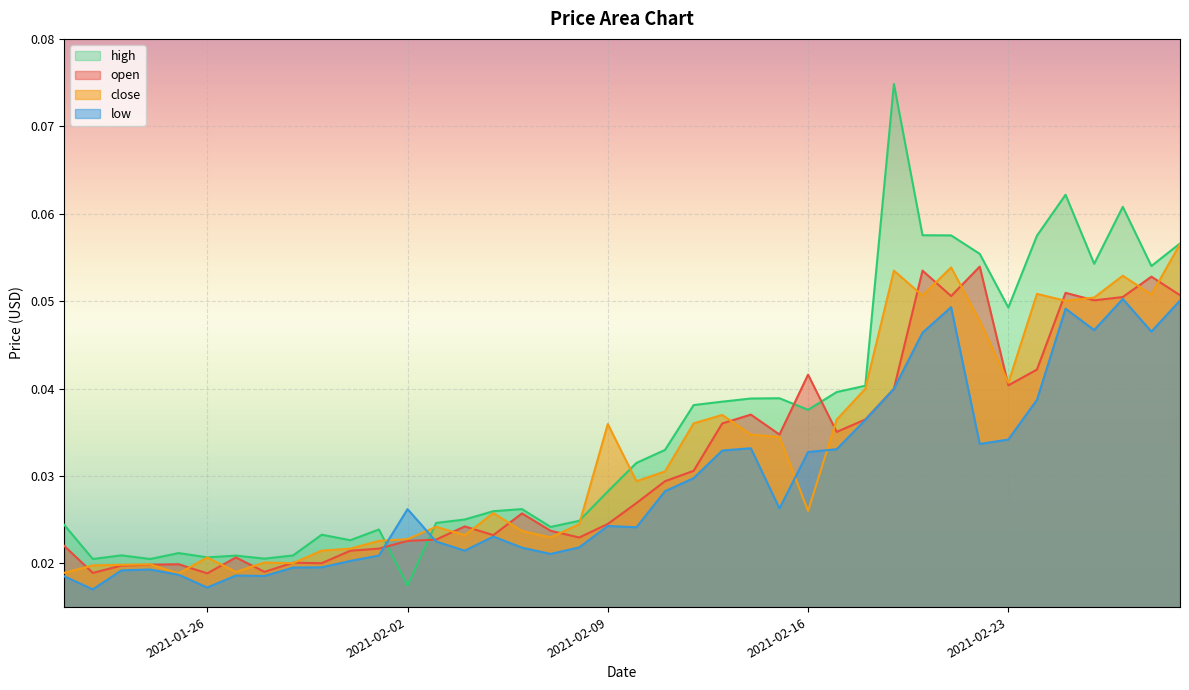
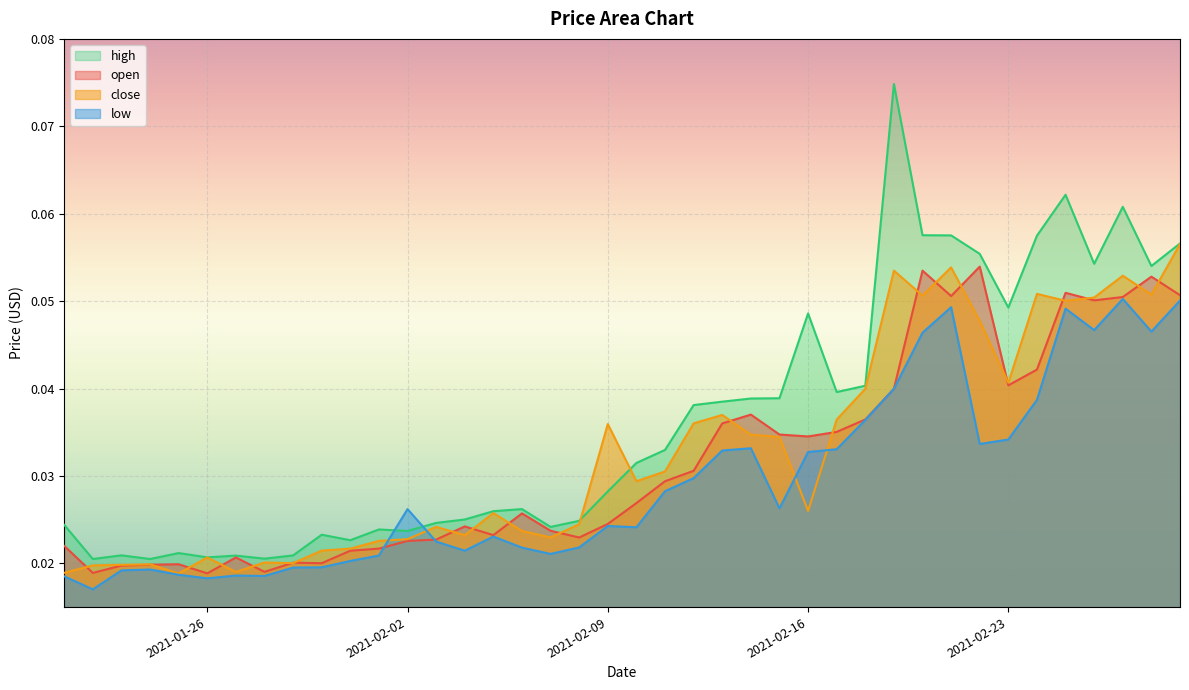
  {
    "high": {
-     "2021-02-02": 0.017,
+     "2021-02-02": 0.024,
      "2021-02-09": 0.028,
-     "2021-02-16": 0.038,
+     "2021-02-16": 0.049,
      "2021-02-23": 0.049
    },
    "open": {
      "2021-01-26": 0.019,
-     "2021-02-16": 0.042,
+     "2021-02-16": 0.035,
      "2021-02-23": 0.040
    },
    "close": {
      "2021-02-09": 0.036,
      "2021-02-16": 0.026,
      "2021-02-23": 0.041
    },
    "low": {
-     "2021-01-26": 0.017,
+     "2021-01-26": 0.018,
      "2021-02-02": 0.026,
      "2021-02-16": 0.033,
      "2021-02-23": 0.034
    }
  }
